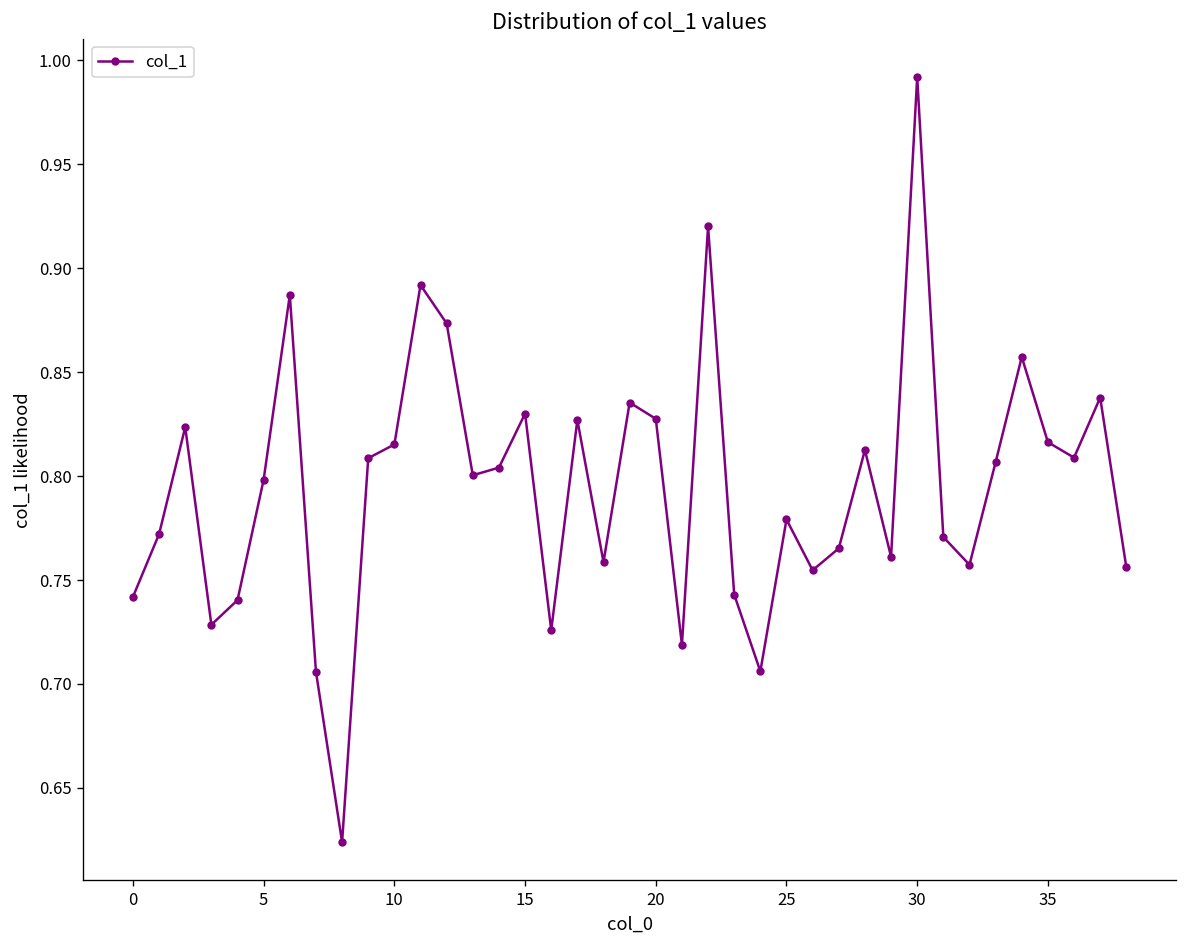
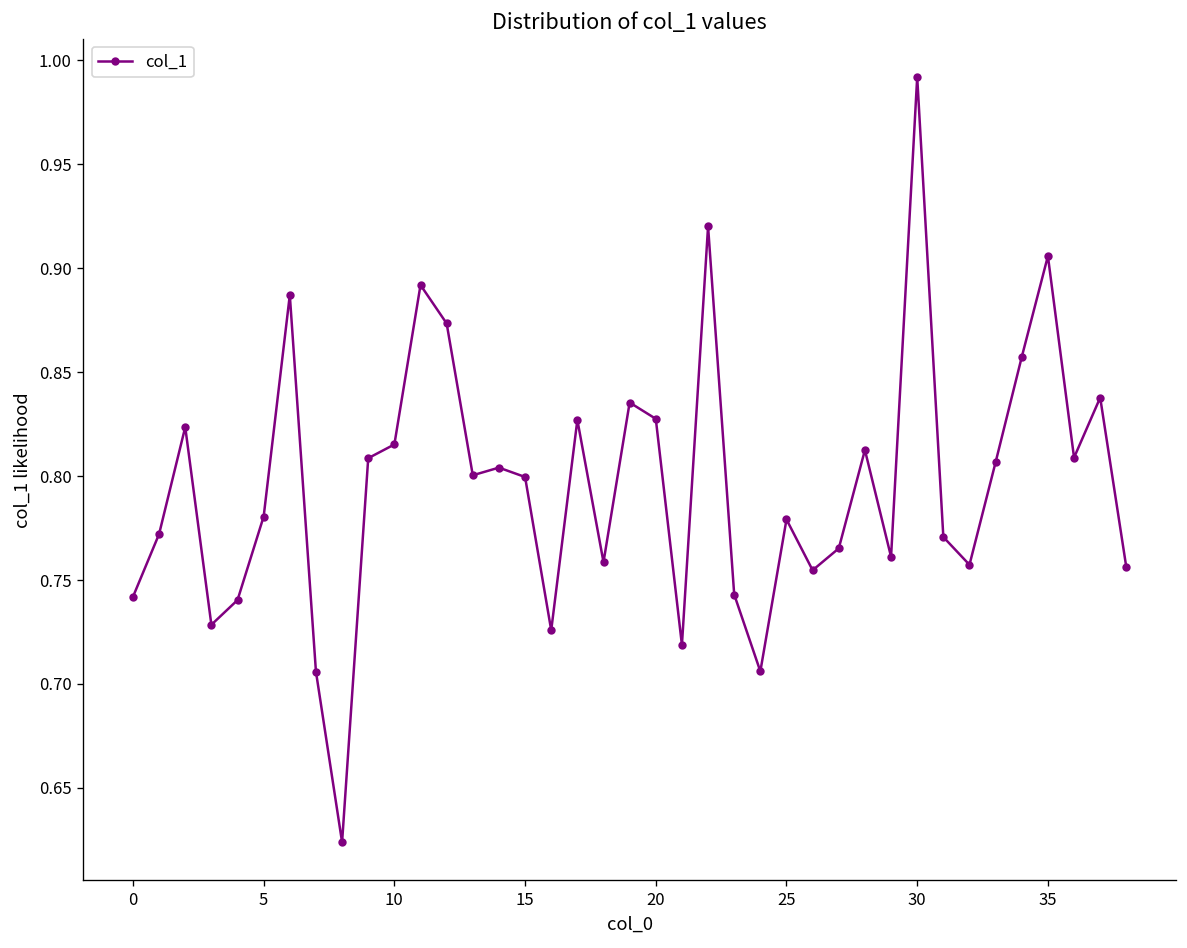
  {
    "0": 0.742,
-   "5": 0.798,
+   "5": 0.781,
    "10": 0.815,
-   "15": 0.830,
+   "15": 0.800,
    "20": 0.828,
    "25": 0.779,
    "30": 0.992,
-   "35": 0.816
+   "35": 0.906
  }
